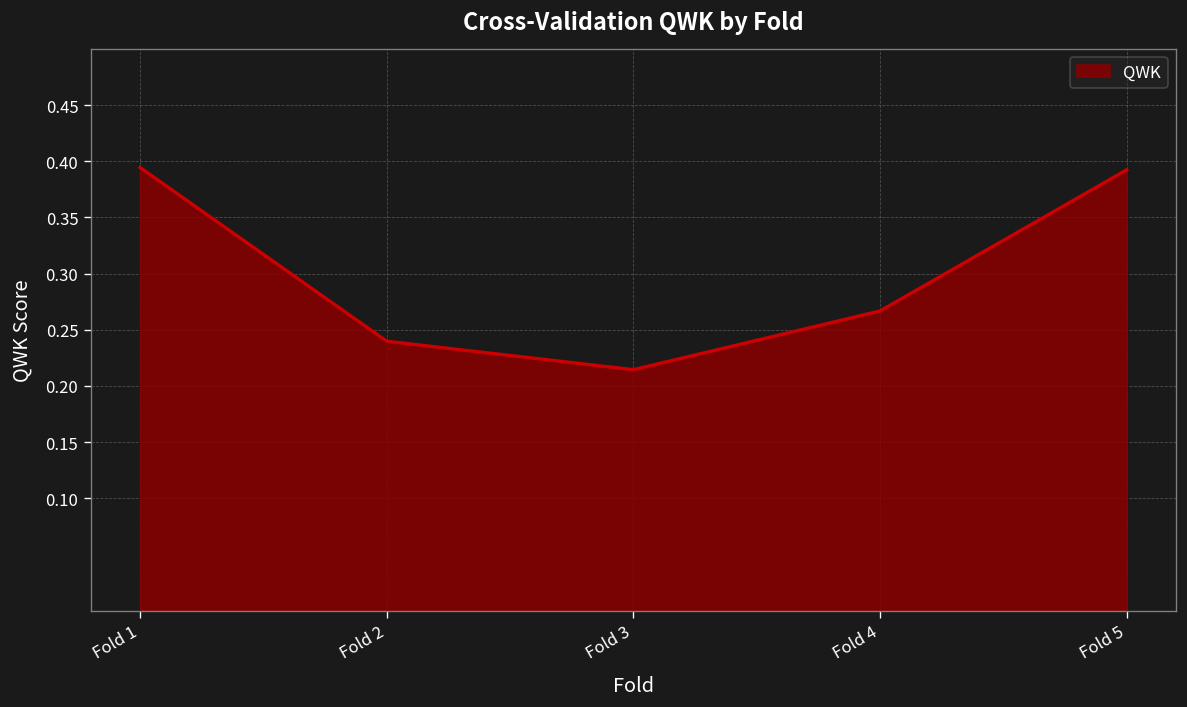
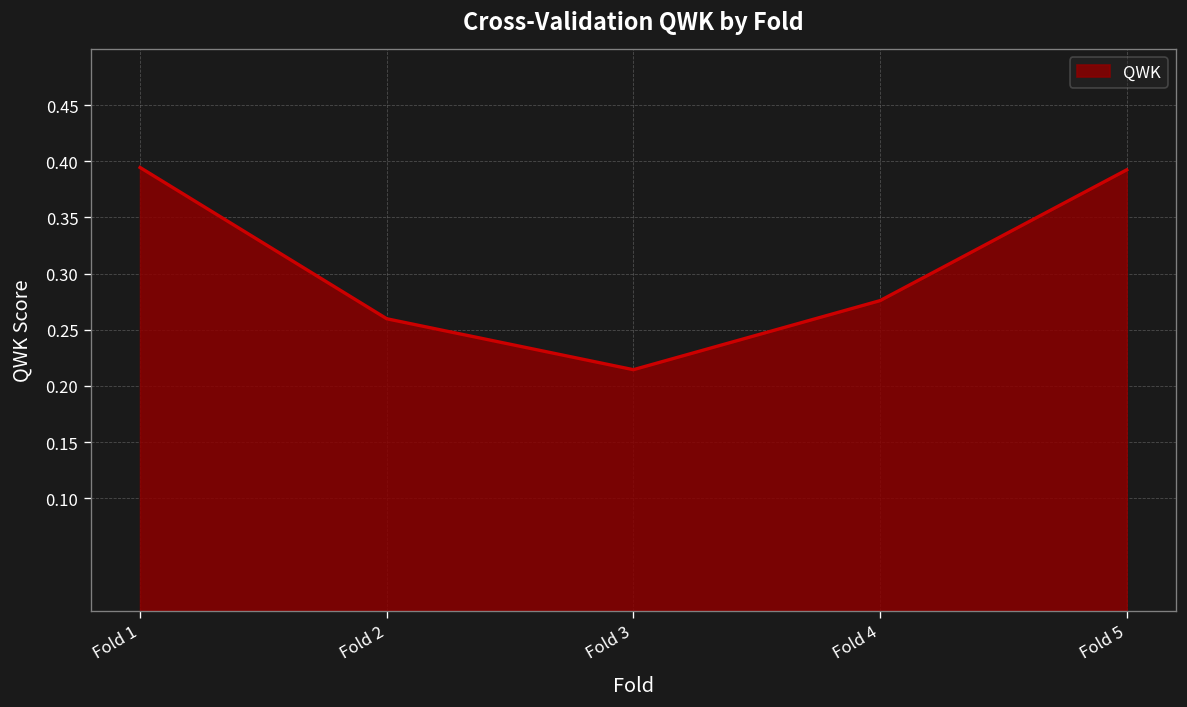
  {
    "Fold 1": 0.39,
-   "Fold 2": 0.24,
+   "Fold 2": 0.26,
    "Fold 3": 0.21,
-   "Fold 4": 0.27,
+   "Fold 4": 0.28,
    "Fold 5": 0.39
  }
